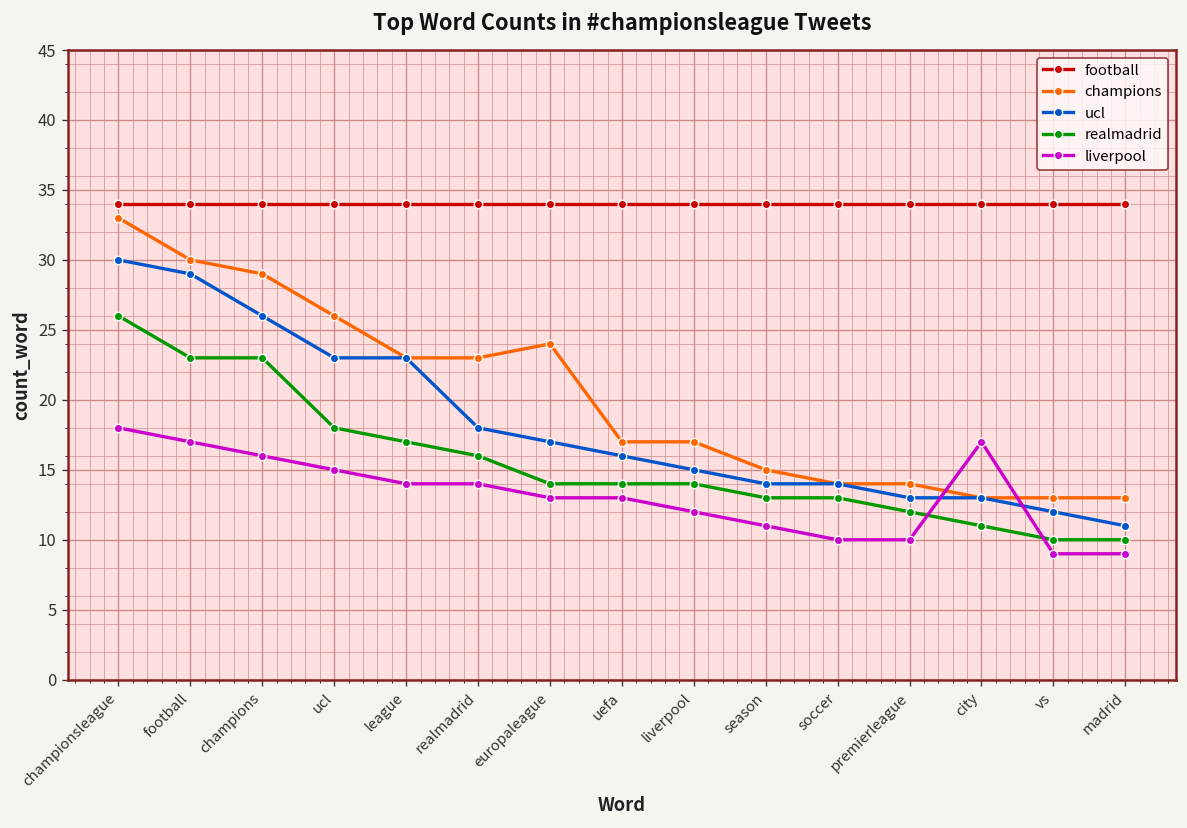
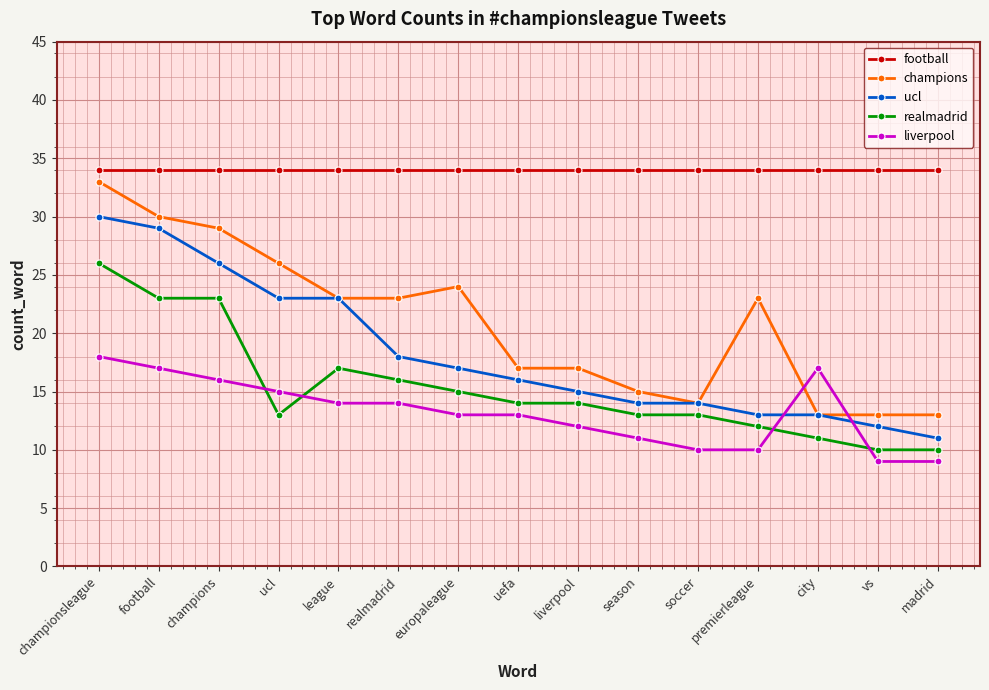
  {
    "football": {
      "championsleague": 34,
      "football": 34,
      "champions": 34,
      "ucl": 34,
      "league": 34,
      "realmadrid": 34,
      "europaleague": 34,
      "uefa": 34,
      "liverpool": 34,
      "season": 34,
      "soccer": 34,
      "premierleague": 34,
      "city": 34,
      "vs": 34,
      "madrid": 34
    },
    "champions": {
      "championsleague": 33,
      "football": 30,
      "champions": 29,
      "ucl": 26,
      "realmadrid": 23,
      "europaleague": 24,
      "uefa": 17,
      "liverpool": 17,
      "season": 15,
-     "premierleague": 14,
+     "premierleague": 23,
      "vs": 13,
      "madrid": 13
    },
    "ucl": {
      "championsleague": 30,
      "football": 29,
      "champions": 26,
      "ucl": 23,
      "realmadrid": 18,
      "europaleague": 17,
      "uefa": 16,
      "liverpool": 15,
      "season": 14,
      "premierleague": 13,
      "vs": 12,
      "madrid": 11
    },
    "realmadrid": {
      "championsleague": 26,
      "football": 23,
      "champions": 23,
-     "ucl": 18,
+     "ucl": 13,
      "league": 17,
      "realmadrid": 16,
-     "europaleague": 14,
+     "europaleague": 15,
      "uefa": 14,
      "liverpool": 14,
      "season": 13,
      "soccer": 13,
      "premierleague": 12,
      "city": 11,
      "vs": 10,
      "madrid": 10
    },
    "liverpool": {
      "championsleague": 18,
      "football": 17,
      "champions": 16,
      "ucl": 15,
      "league": 14,
      "realmadrid": 14,
      "europaleague": 13,
      "uefa": 13,
      "liverpool": 12,
      "season": 11,
      "soccer": 10,
      "premierleague": 10,
      "city": 17,
      "vs": 9,
      "madrid": 9
    }
  }
